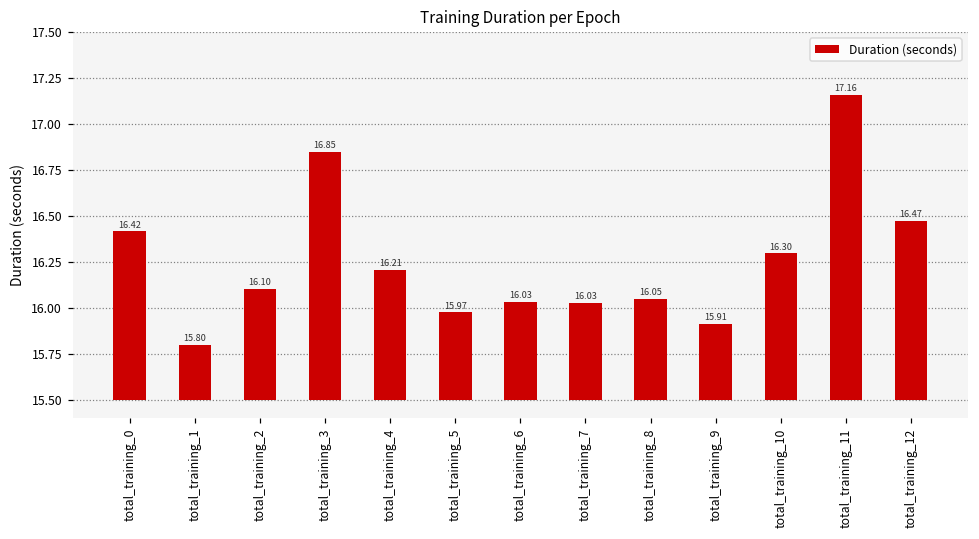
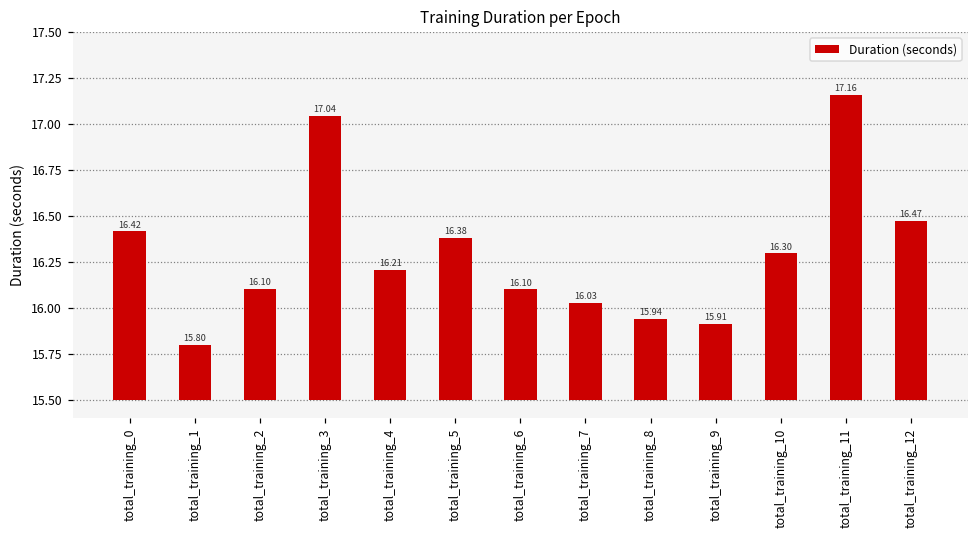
  {
-   "total_training_3": 16.85,
-   "total_training_5": 15.97,
-   "total_training_6": 16.03,
-   "total_training_8": 16.05
+   "total_training_3": 17.04,
+   "total_training_5": 16.38,
+   "total_training_6": 16.10,
+   "total_training_8": 15.94
  }
